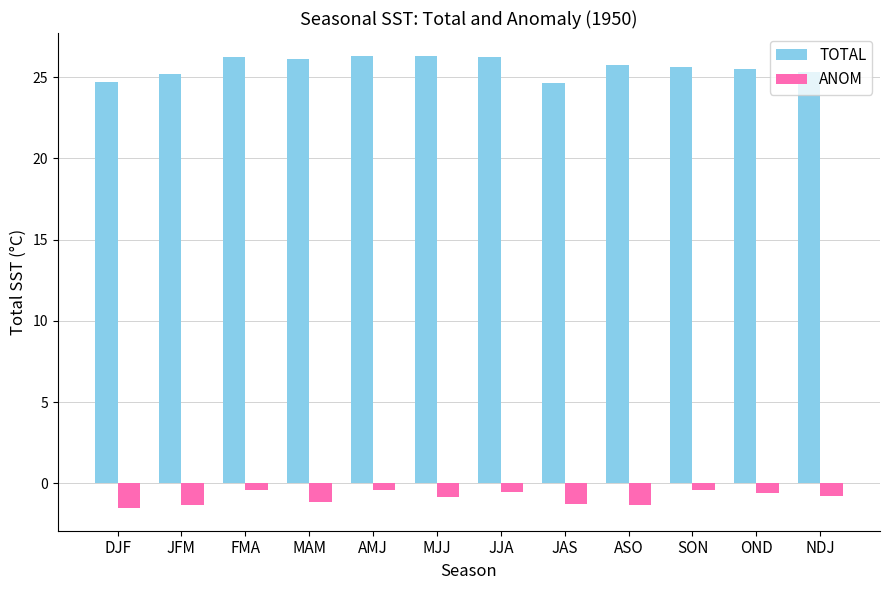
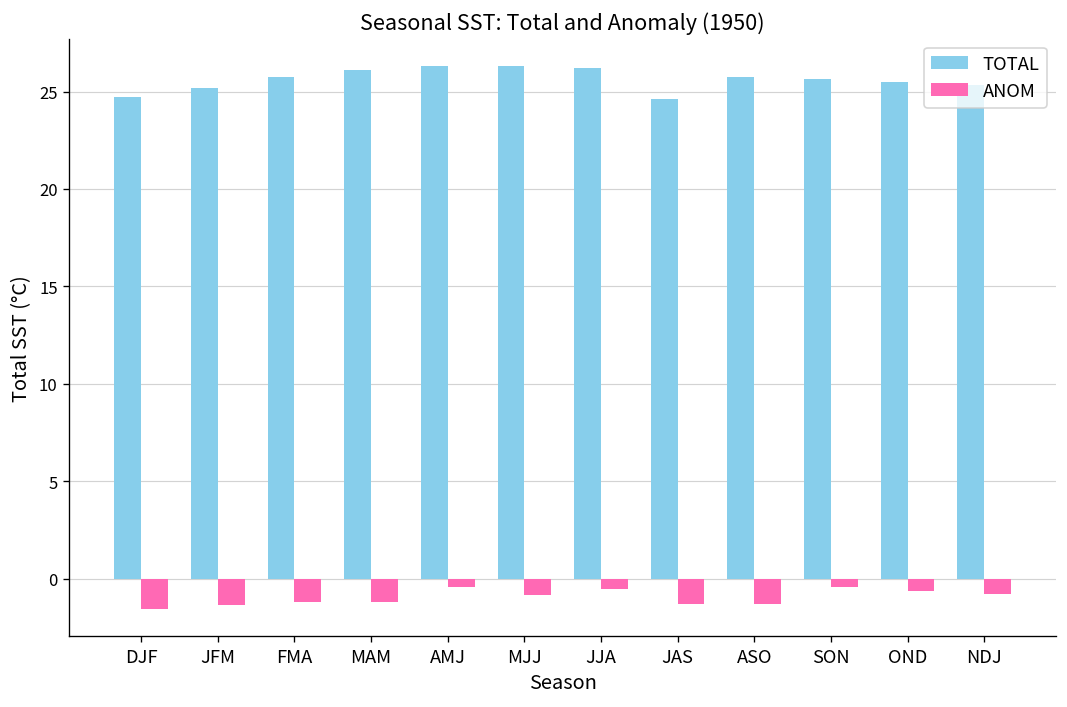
  {
    "TOTAL": {
      "DJF": 24.7,
      "JFM": 25.2,
-     "FMA": 26.3,
+     "FMA": 25.8,
      "MAM": 26.1,
      "AMJ": 26.3,
      "MJJ": 26.3,
      "JJA": 26.2,
      "JAS": 24.6,
      "ASO": 25.8,
      "SON": 25.6,
      "OND": 25.5
    },
    "ANOM": {
      "DJF": -1.5,
      "JFM": -1.3,
-     "FMA": -0.4,
+     "FMA": -1.2,
      "MAM": -1.2,
      "AMJ": -0.4,
      "MJJ": -0.9,
      "JJA": -0.5,
      "JAS": -1.3,
      "ASO": -1.3,
      "SON": -0.4,
      "OND": -0.6,
      "NDJ": -0.8
    }
  }
